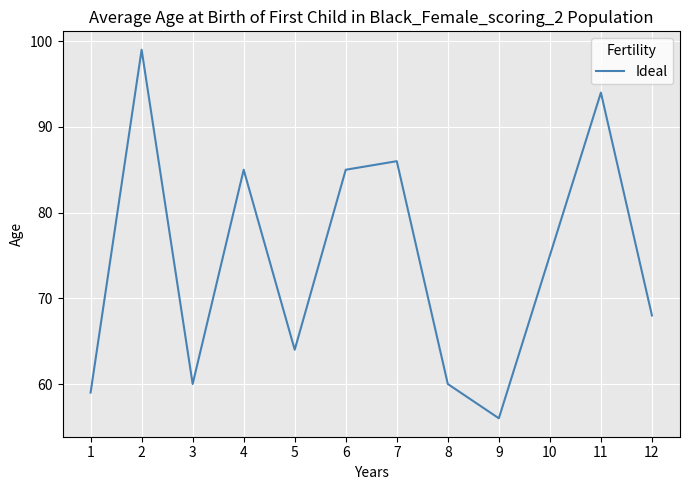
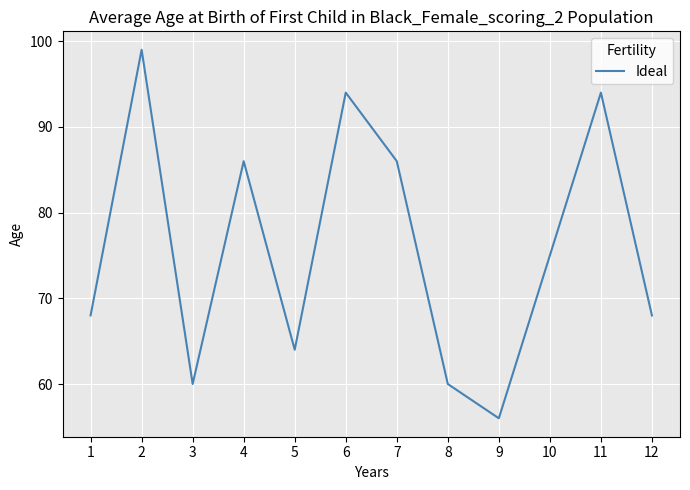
  {
-   "1": 59,
+   "1": 68,
    "2": 99,
    "3": 60,
-   "4": 85,
+   "4": 86,
    "5": 64,
-   "6": 85,
+   "6": 94,
    "7": 86,
    "8": 60,
    "9": 56,
    "10": 75,
    "11": 94,
    "12": 68
  }
